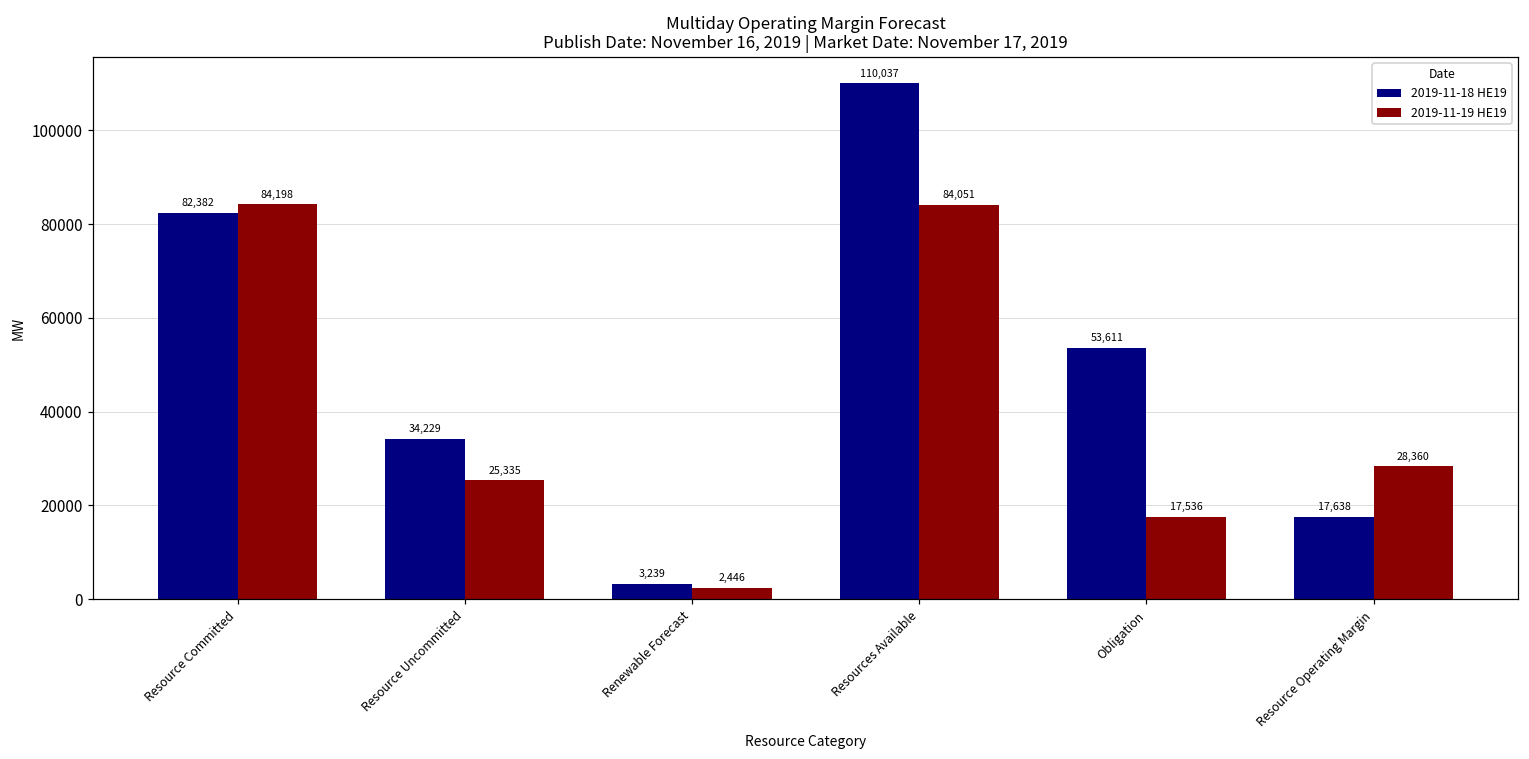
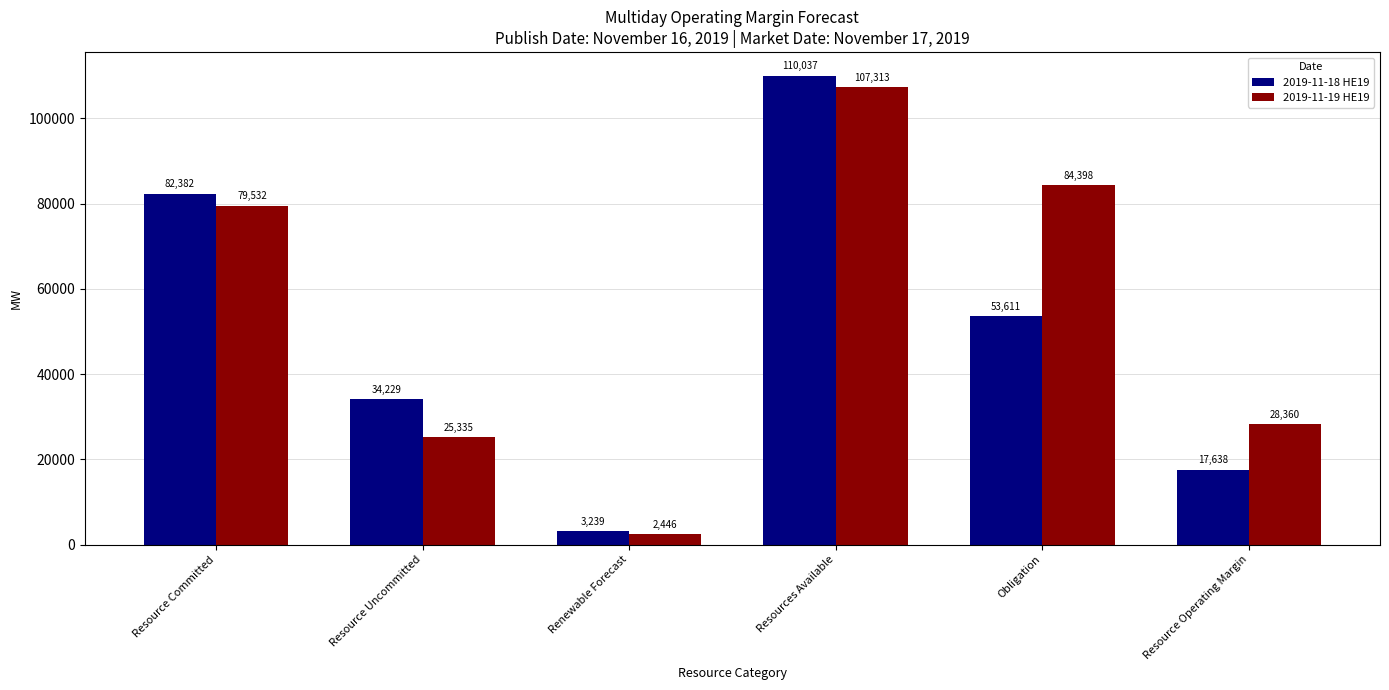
  {
    "2019-11-18 HE19": {
      "Resource Committed": "82,382",
      "Resource Uncommitted": "34,229",
      "Renewable Forecast": "3,239",
      "Resources Available": "110,037",
      "Obligation": "53,611",
      "Resource Operating Margin": "17,638"
    },
    "2019-11-19 HE19": {
-     "Resource Committed": "84,198",
+     "Resource Committed": "79,532",
      "Resource Uncommitted": "25,335",
      "Renewable Forecast": "2,446",
-     "Resources Available": "84,051",
-     "Obligation": "17,536",
+     "Resources Available": "107,313",
+     "Obligation": "84,398",
      "Resource Operating Margin": "28,360"
    }
  }
